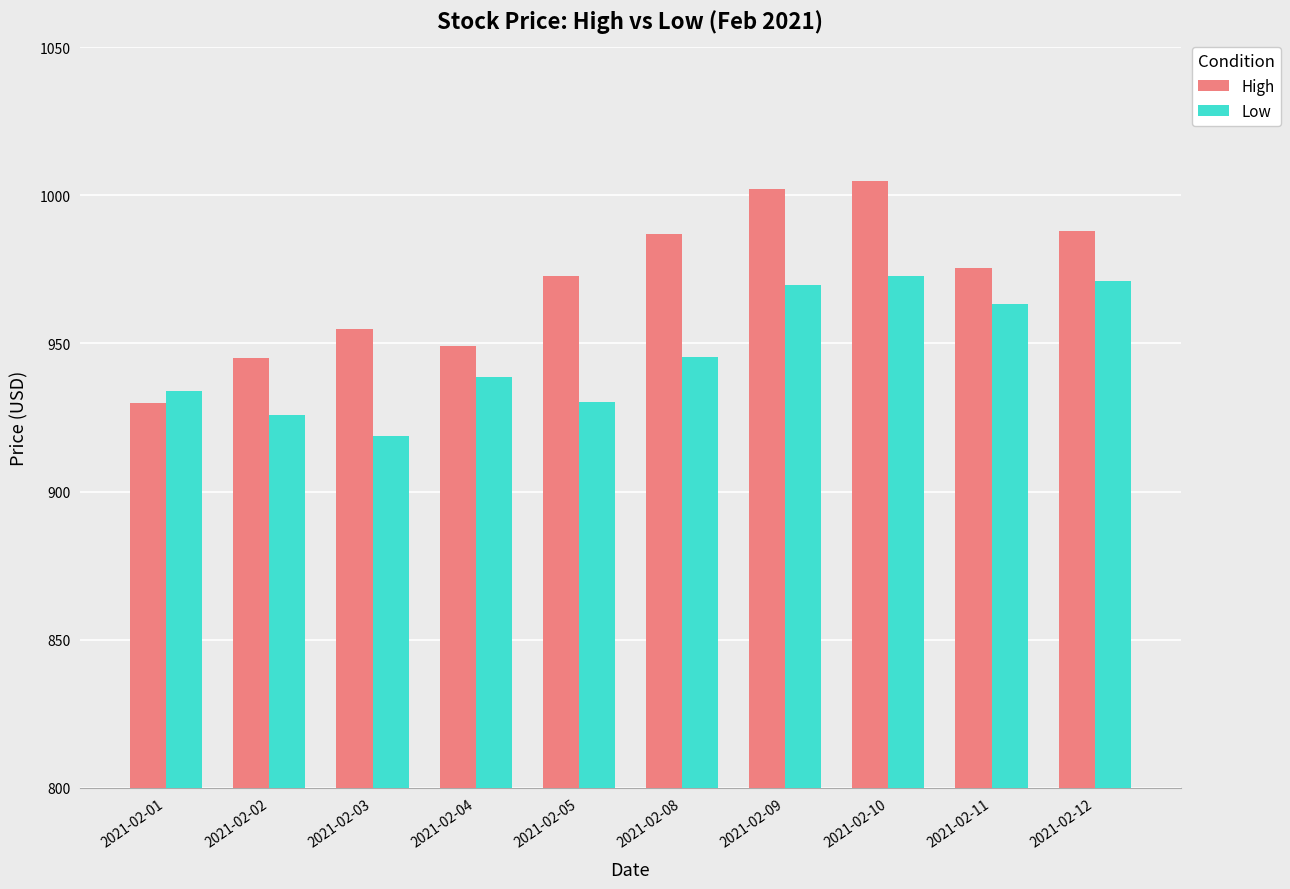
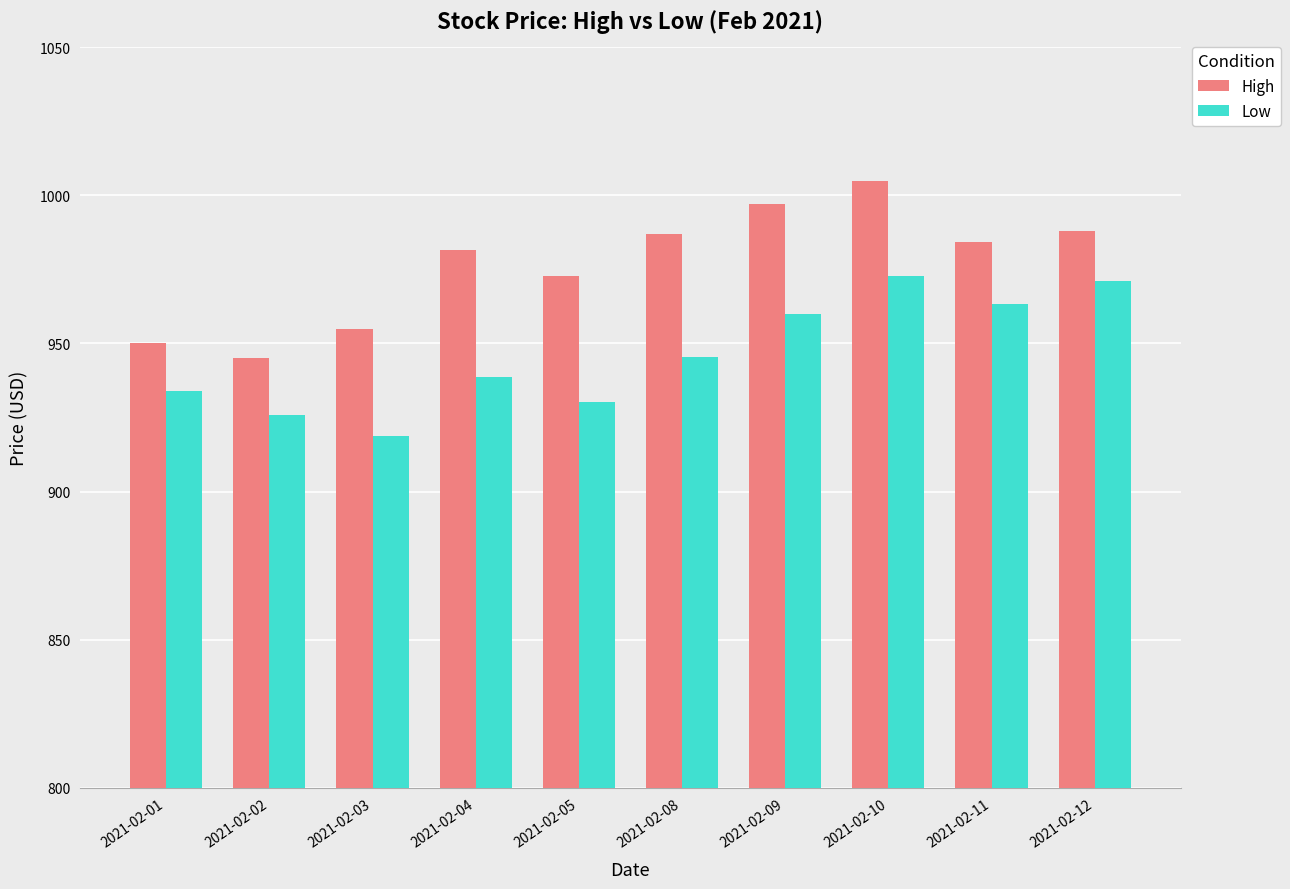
  {
    "High": {
-     "2021-02-01": 930,
+     "2021-02-01": 950,
      "2021-02-02": 945,
      "2021-02-03": 955,
-     "2021-02-04": 949,
+     "2021-02-04": 982,
      "2021-02-05": 973,
      "2021-02-08": 987,
-     "2021-02-09": 1002,
+     "2021-02-09": 997,
      "2021-02-10": 1005,
-     "2021-02-11": 975,
+     "2021-02-11": 984,
      "2021-02-12": 988
    },
    "Low": {
      "2021-02-01": 934,
      "2021-02-02": 926,
      "2021-02-03": 919,
      "2021-02-04": 939,
      "2021-02-05": 930,
      "2021-02-08": 945,
-     "2021-02-09": 970,
+     "2021-02-09": 960,
      "2021-02-10": 973,
      "2021-02-11": 963,
      "2021-02-12": 971
    }
  }
